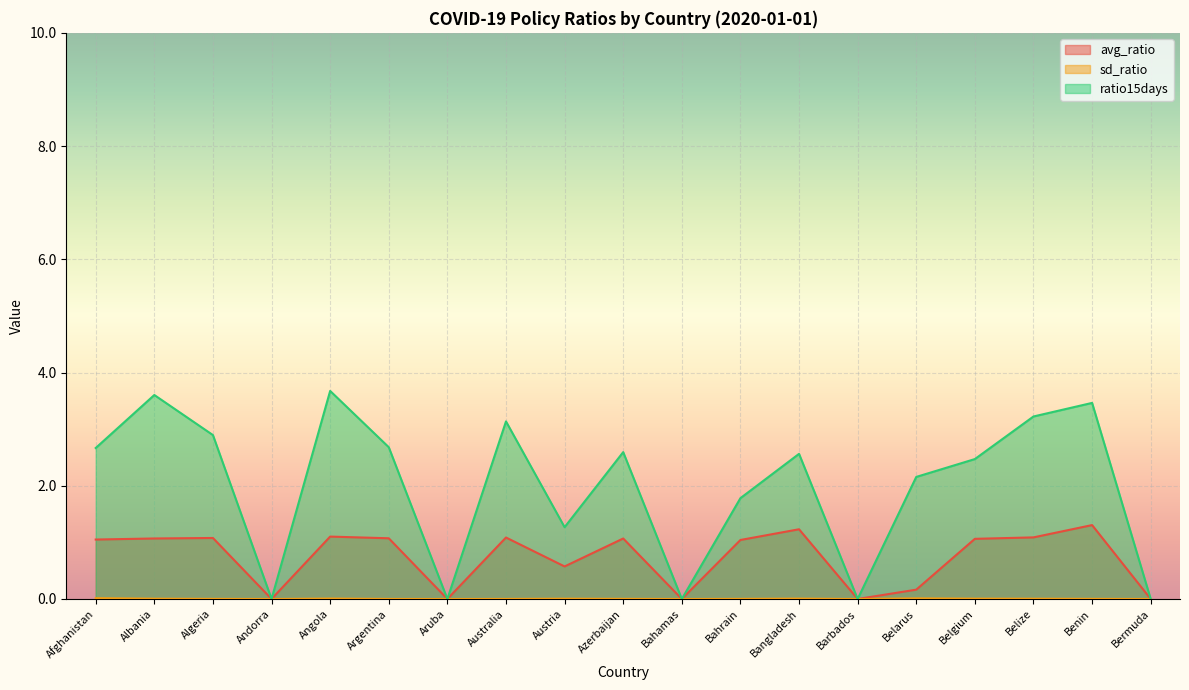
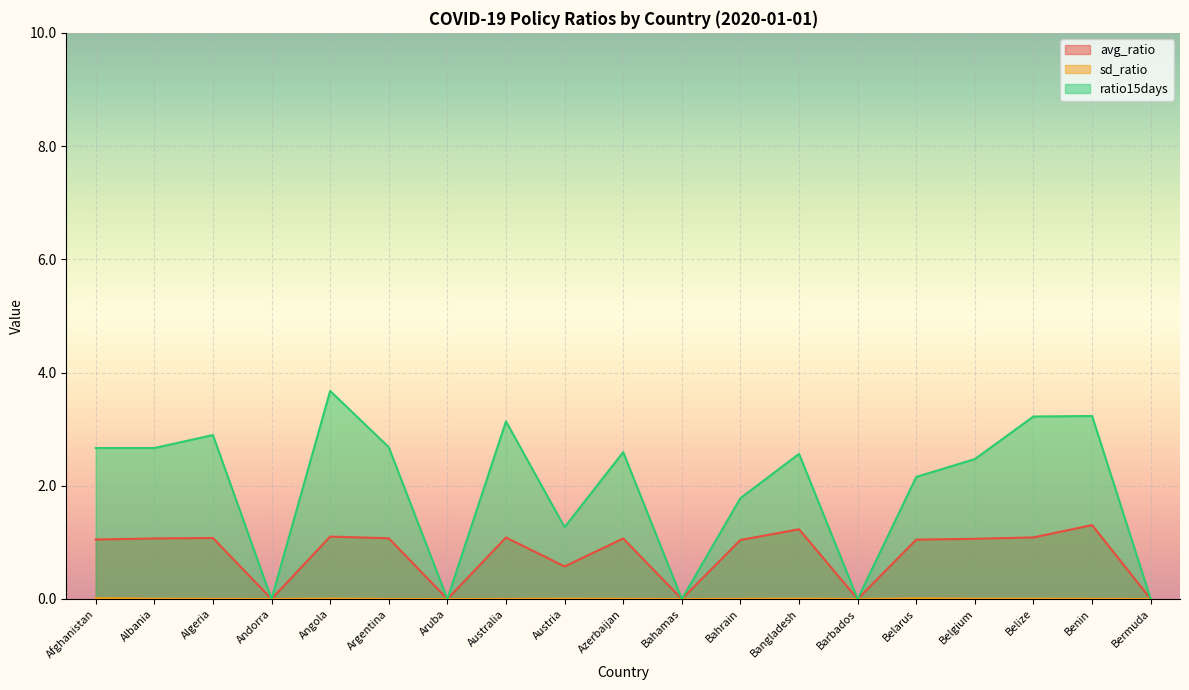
  {
    "avg_ratio": {
      "Afghanistan": 1.1,
      "Albania": 1.1,
      "Algeria": 1.1,
      "Angola": 1.1,
      "Argentina": 1.1,
      "Australia": 1.1,
      "Austria": 0.6,
      "Azerbaijan": 1.1,
      "Bahrain": 1.0,
      "Bangladesh": 1.2,
-     "Belarus": 0.2,
+     "Belarus": 1.0,
      "Belgium": 1.1,
      "Belize": 1.1,
      "Benin": 1.3
    },
    "sd_ratio": {
      "Afghanistan": 0.0,
      "Albania": 0.0,
      "Algeria": 0.0,
      "Angola": 0.0,
      "Argentina": 0.0,
      "Australia": 0.0,
      "Austria": 0.0,
      "Azerbaijan": 0.0,
      "Bahrain": 0.0,
      "Bangladesh": 0.0,
      "Belarus": 0.0,
      "Belgium": 0.0,
      "Belize": 0.0,
      "Benin": 0.0
    },
    "ratio15days": {
      "Afghanistan": 2.7,
-     "Albania": 3.6,
+     "Albania": 2.7,
      "Algeria": 2.9,
      "Angola": 3.7,
      "Argentina": 2.7,
      "Australia": 3.1,
      "Austria": 1.3,
      "Azerbaijan": 2.6,
      "Bahrain": 1.8,
      "Bangladesh": 2.6,
      "Belarus": 2.2,
      "Belgium": 2.5,
      "Belize": 3.2,
-     "Benin": 3.5
+     "Benin": 3.2
    }
  }
